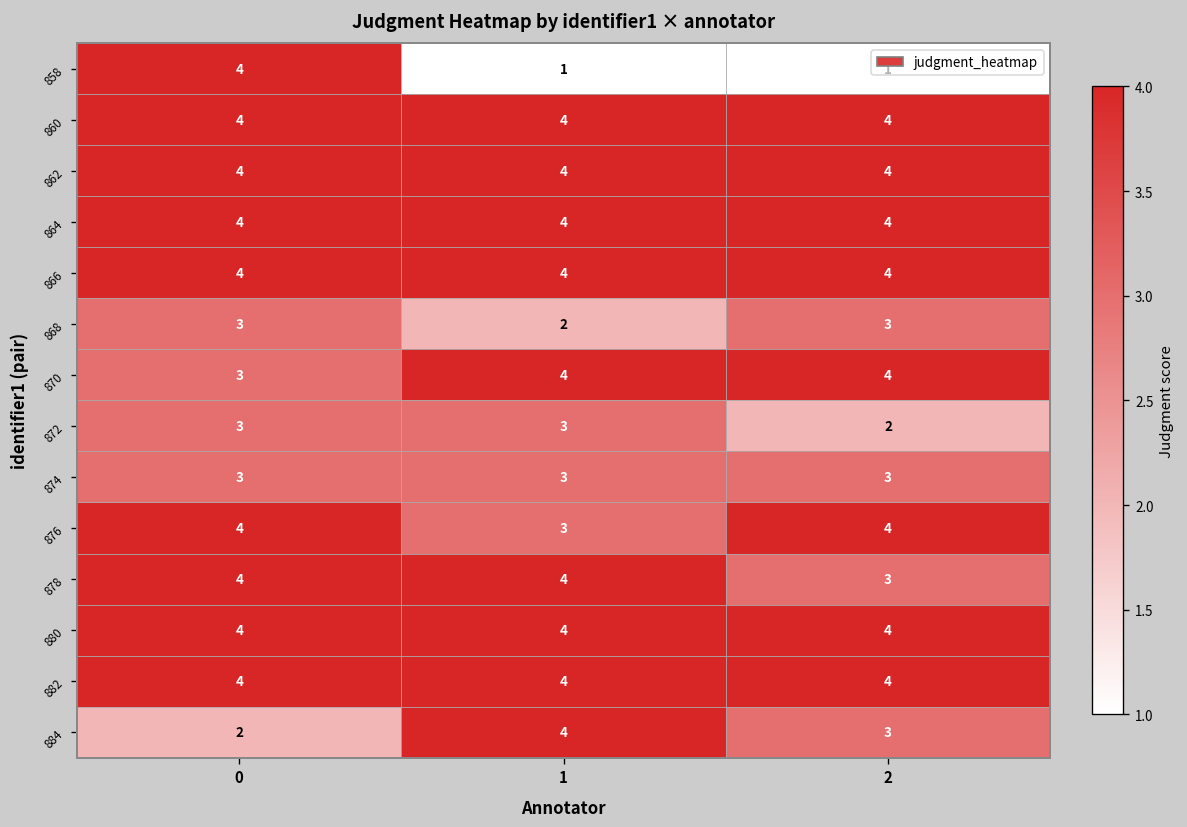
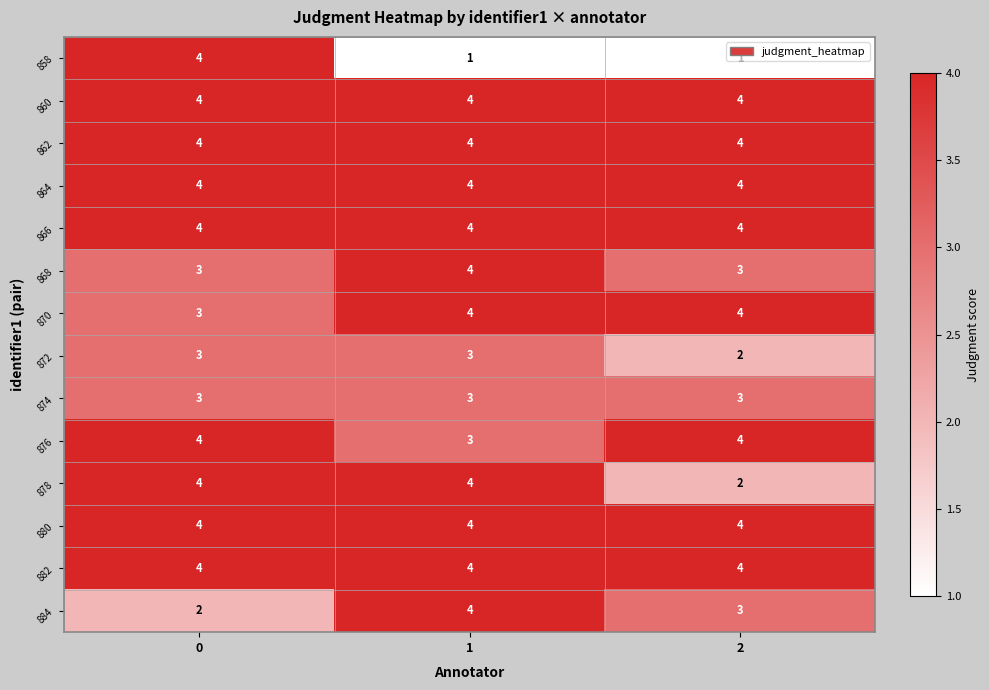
  {
    "858": {
      "0": 4,
      "1": 1
    },
    "860": {
      "0": 4,
      "1": 4,
      "2": 4
    },
    "862": {
      "0": 4,
      "1": 4,
      "2": 4
    },
    "864": {
      "0": 4,
      "1": 4,
      "2": 4
    },
    "866": {
      "0": 4,
      "1": 4,
      "2": 4
    },
    "868": {
      "0": 3,
-     "1": 2,
+     "1": 4,
      "2": 3
    },
    "870": {
      "0": 3,
      "1": 4,
      "2": 4
    },
    "872": {
      "0": 3,
      "1": 3,
      "2": 2
    },
    "874": {
      "0": 3,
      "1": 3,
      "2": 3
    },
    "876": {
      "0": 4,
      "1": 3,
      "2": 4
    },
    "878": {
      "0": 4,
      "1": 4,
-     "2": 3
+     "2": 2
    },
    "880": {
      "0": 4,
      "1": 4,
      "2": 4
    },
    "882": {
      "0": 4,
      "1": 4,
      "2": 4
    },
    "884": {
      "0": 2,
      "1": 4,
      "2": 3
    }
  }
